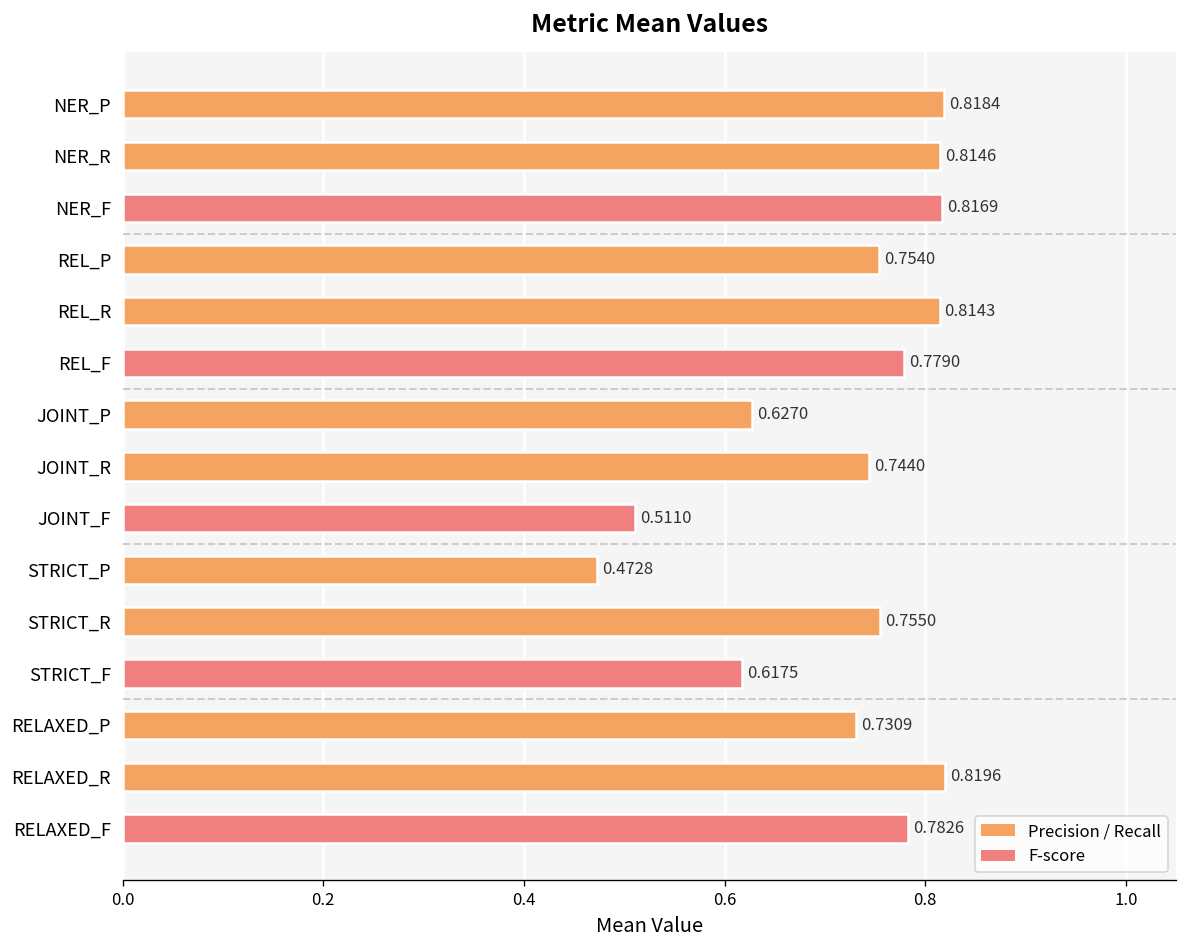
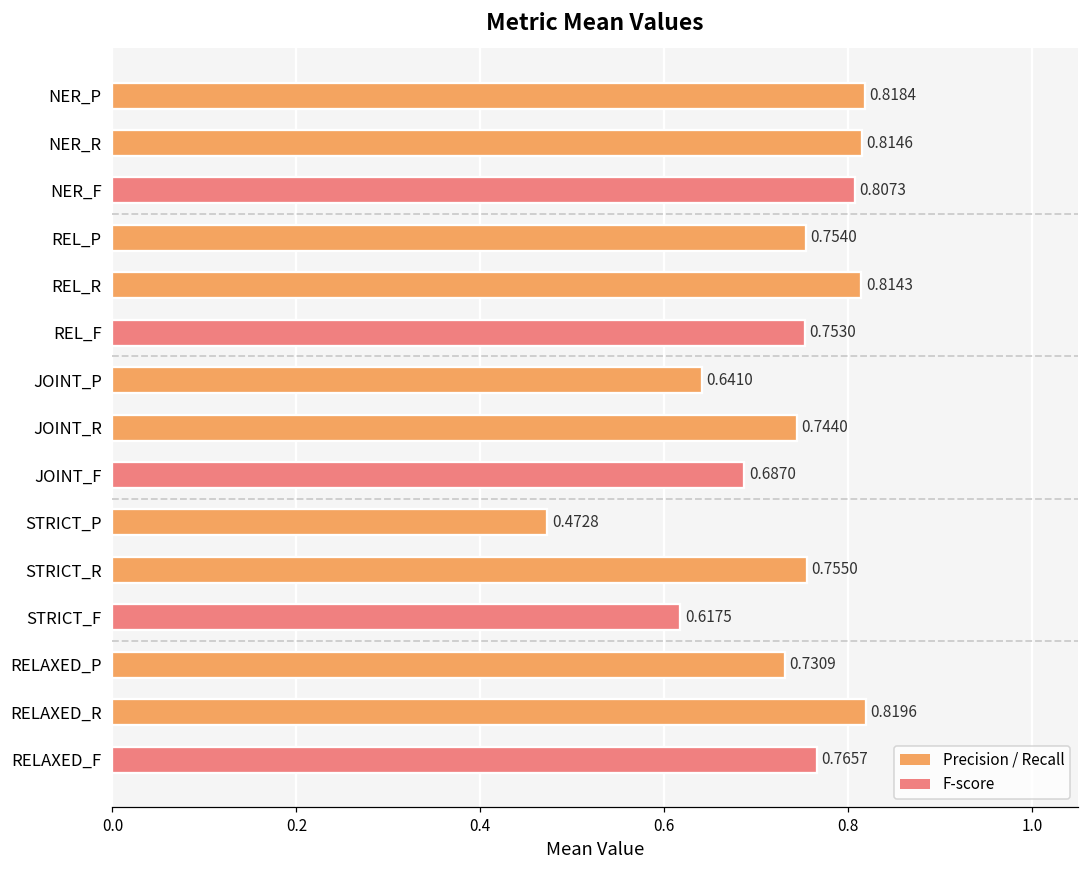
  {
    "NER_P": 0.8184,
    "NER_R": 0.8146,
-   "NER_F": 0.8169,
+   "NER_F": 0.8073,
    "REL_P": 0.7540,
    "REL_R": 0.8143,
-   "REL_F": 0.7790,
-   "JOINT_P": 0.6270,
+   "REL_F": 0.7530,
+   "JOINT_P": 0.6410,
    "JOINT_R": 0.7440,
-   "JOINT_F": 0.5110,
+   "JOINT_F": 0.6870,
    "STRICT_P": 0.4728,
    "STRICT_R": 0.7550,
    "STRICT_F": 0.6175,
    "RELAXED_P": 0.7309,
    "RELAXED_R": 0.8196,
-   "RELAXED_F": 0.7826
+   "RELAXED_F": 0.7657
  }
